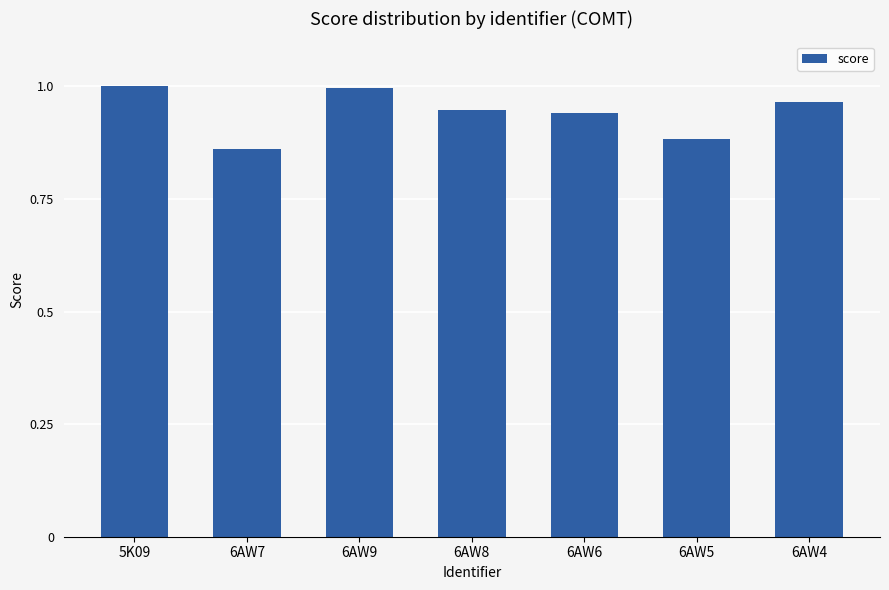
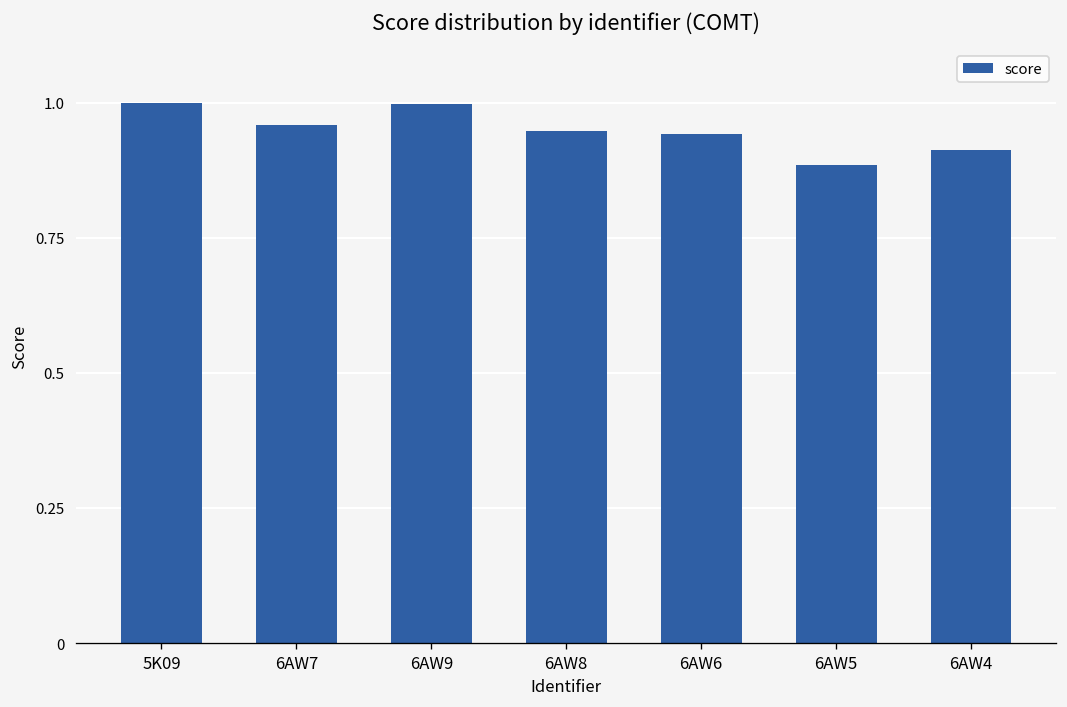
  {
    "5K09": 1.00,
-   "6AW7": 0.86,
+   "6AW7": 0.96,
    "6AW9": 1.00,
    "6AW8": 0.95,
    "6AW6": 0.94,
    "6AW5": 0.88,
-   "6AW4": 0.96
+   "6AW4": 0.91
  }
